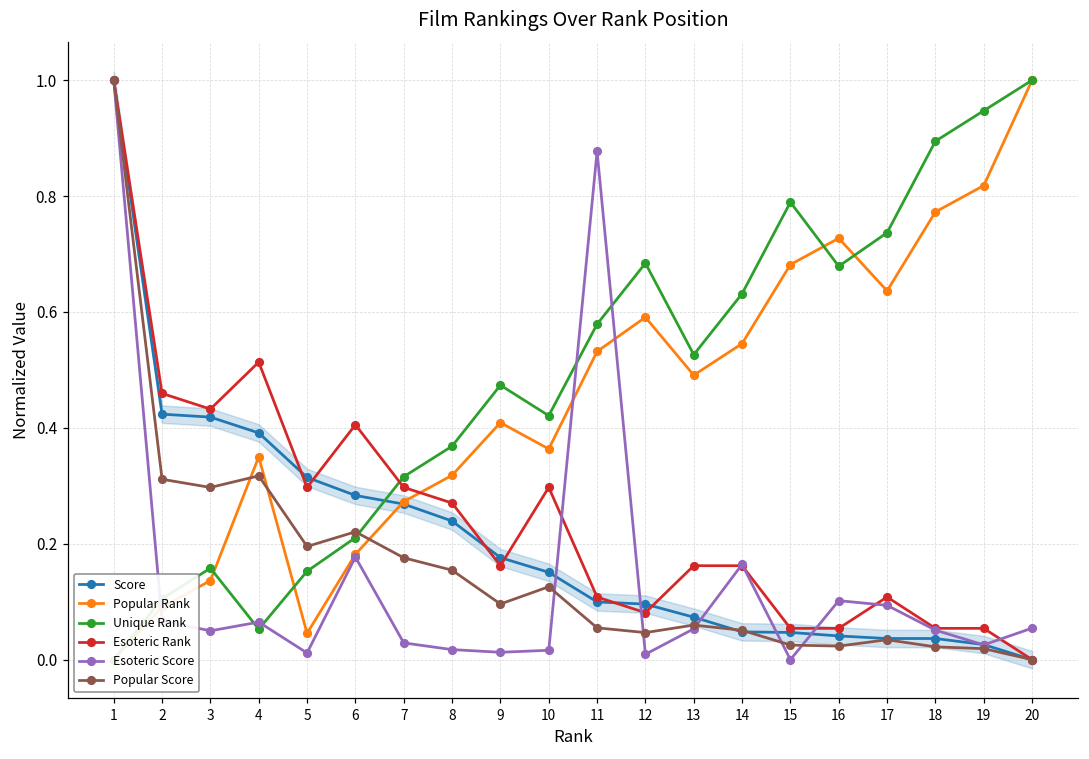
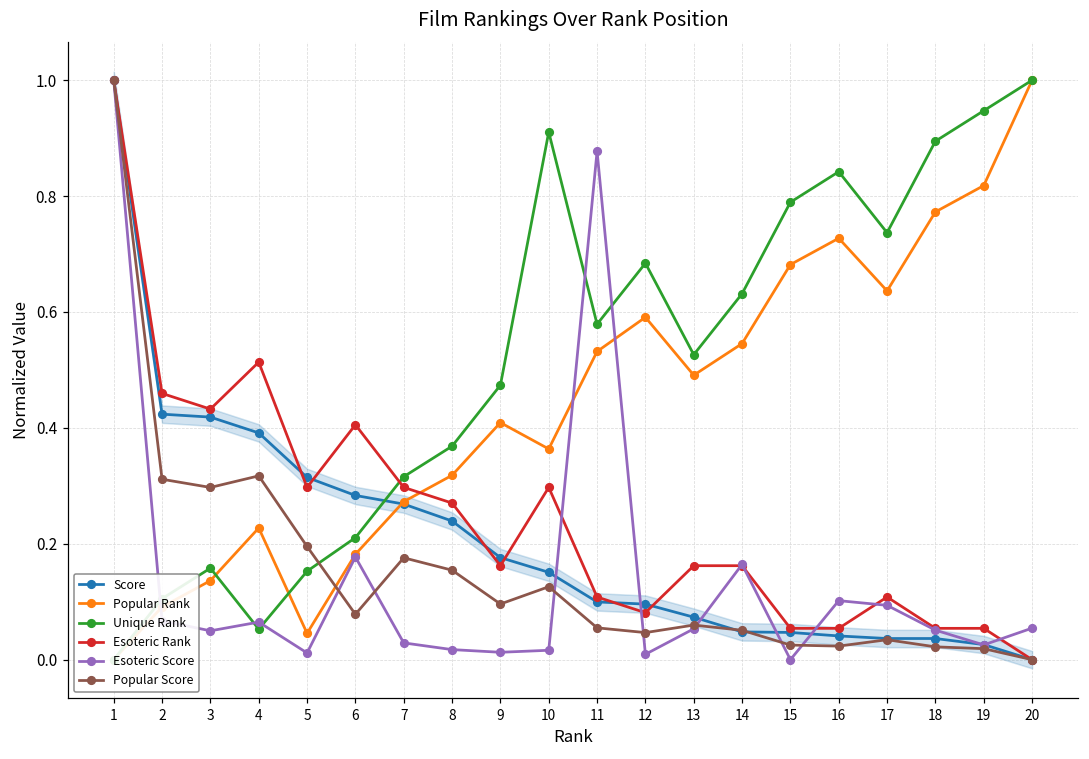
  {
    "Popular Rank": {
      "3": 0.14,
-     "4": 0.35,
+     "4": 0.23,
      "5": 0.05,
      "8": 0.32,
      "9": 0.41,
      "10": 0.36,
      "11": 0.53,
      "12": 0.59,
      "13": 0.49,
      "14": 0.55,
      "15": 0.68,
      "16": 0.73,
      "17": 0.64,
      "18": 0.77,
      "19": 0.82
    },
    "Unique Rank": {
      "3": 0.16,
      "4": 0.05,
      "5": 0.15,
      "6": 0.21,
      "7": 0.32,
      "8": 0.37,
      "9": 0.47,
-     "10": 0.42,
+     "10": 0.91,
      "11": 0.58,
      "12": 0.68,
      "13": 0.53,
      "14": 0.63,
      "15": 0.79,
-     "16": 0.68,
+     "16": 0.84,
      "17": 0.74,
      "18": 0.89,
      "19": 0.95
    },
    "Esoteric Rank": {
      "2": 0.46,
      "4": 0.51,
      "5": 0.30,
      "6": 0.41,
      "7": 0.30,
      "8": 0.27,
      "9": 0.16,
      "10": 0.30,
      "11": 0.11,
      "12": 0.08,
      "13": 0.16,
      "15": 0.05,
      "17": 0.11,
      "19": 0.05
    },
    "Esoteric Score": {
      "3": 0.05,
      "4": 0.06,
      "5": 0.01,
      "7": 0.03,
      "8": 0.02,
      "9": 0.01,
      "10": 0.02,
      "11": 0.88,
      "12": 0.01,
      "13": 0.05,
      "15": 0.00,
      "16": 0.10,
      "17": 0.09,
      "20": 0.05
    },
    "Popular Score": {
      "2": 0.31,
      "3": 0.30,
      "4": 0.32,
      "5": 0.20,
-     "6": 0.22,
+     "6": 0.08,
      "7": 0.18,
      "8": 0.15,
      "9": 0.10,
      "10": 0.13,
      "11": 0.05,
      "12": 0.05,
      "13": 0.06,
      "15": 0.03,
      "16": 0.02,
      "18": 0.02,
      "19": 0.02
    }
  }
